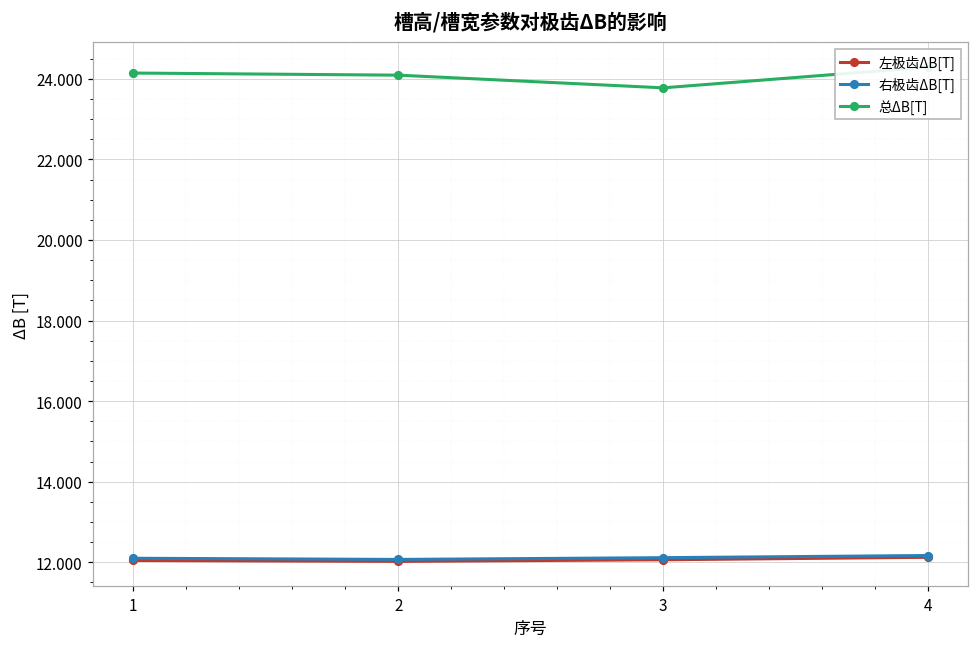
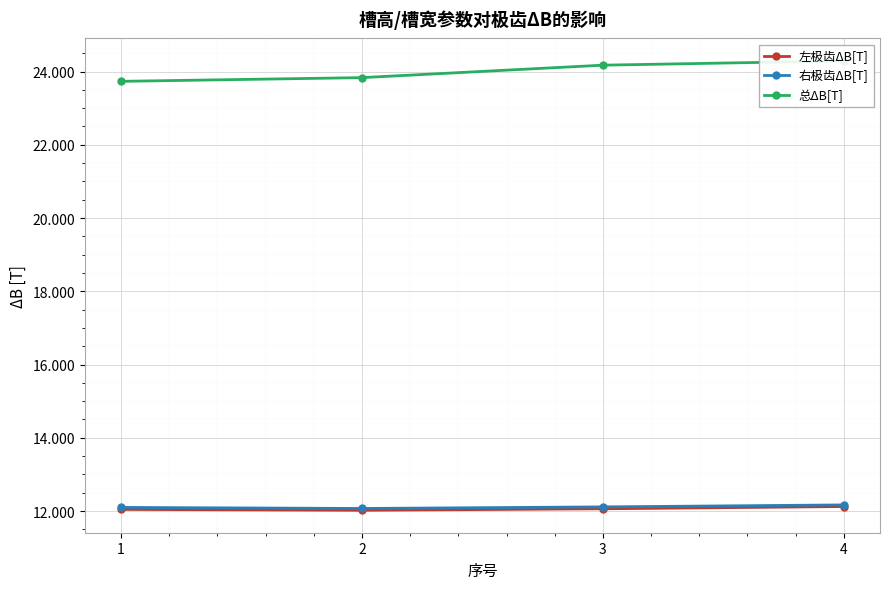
  {
    "总ΔB[T]": {
-     "1": 24.1,
-     "2": 24.1,
-     "3": 23.8
+     "1": 23.7,
+     "2": 23.8,
+     "3": 24.2
    }
  }
